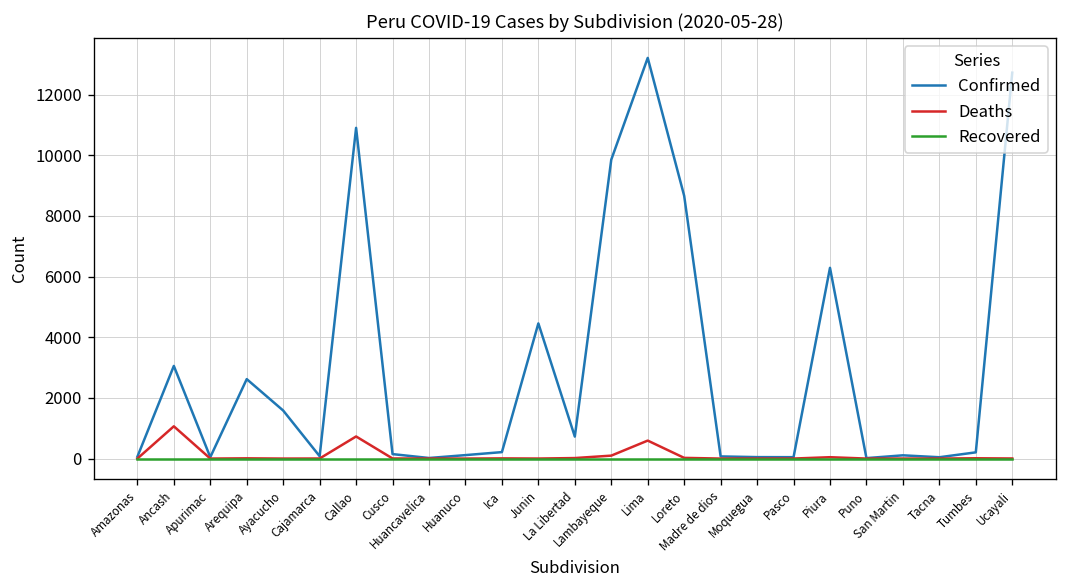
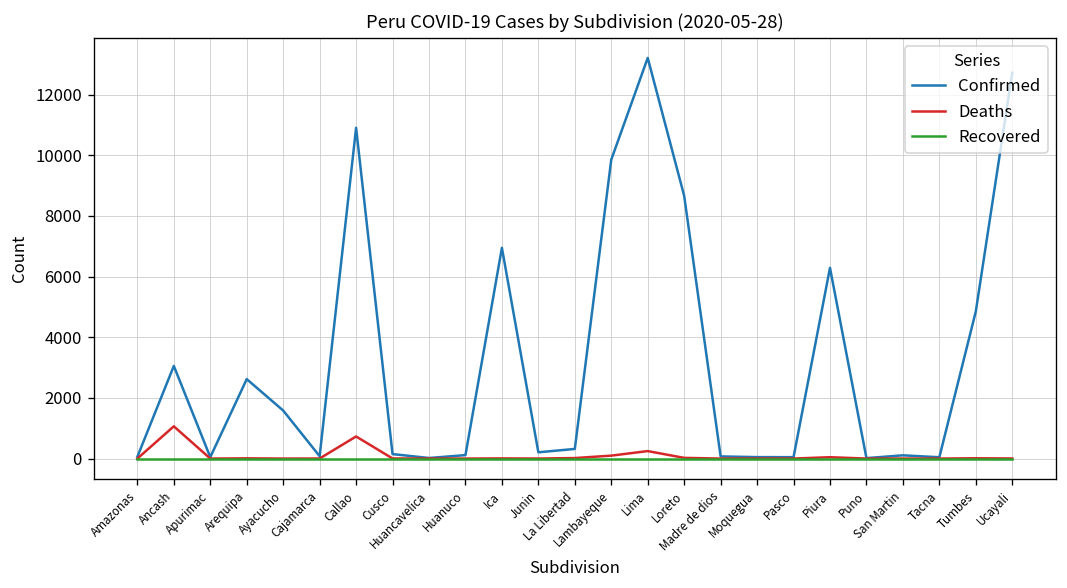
  {
    "Confirmed": {
      "Ancash": 3100,
      "Arequipa": 2600,
      "Ayacucho": 1600,
      "Callao": 10900,
      "Cusco": 100,
      "Huanuco": 100,
-     "Ica": 200,
-     "Junin": 4500,
-     "La Libertad": 700,
+     "Ica": 7000,
+     "Junin": 200,
+     "La Libertad": 300,
      "Lambayeque": 9900,
      "Lima": 13200,
      "Loreto": 8700,
      "Piura": 6300,
      "San Martin": 100,
-     "Tumbes": 200
+     "Tumbes": 4900
    },
    "Deaths": {
      "Ancash": 1100,
      "Callao": 700,
-     "Lima": 600
+     "Lima": 200
    },
    "Recovered": {
      "Ancash": 0,
      "Callao": 0,
      "Lima": 0
    }
  }
